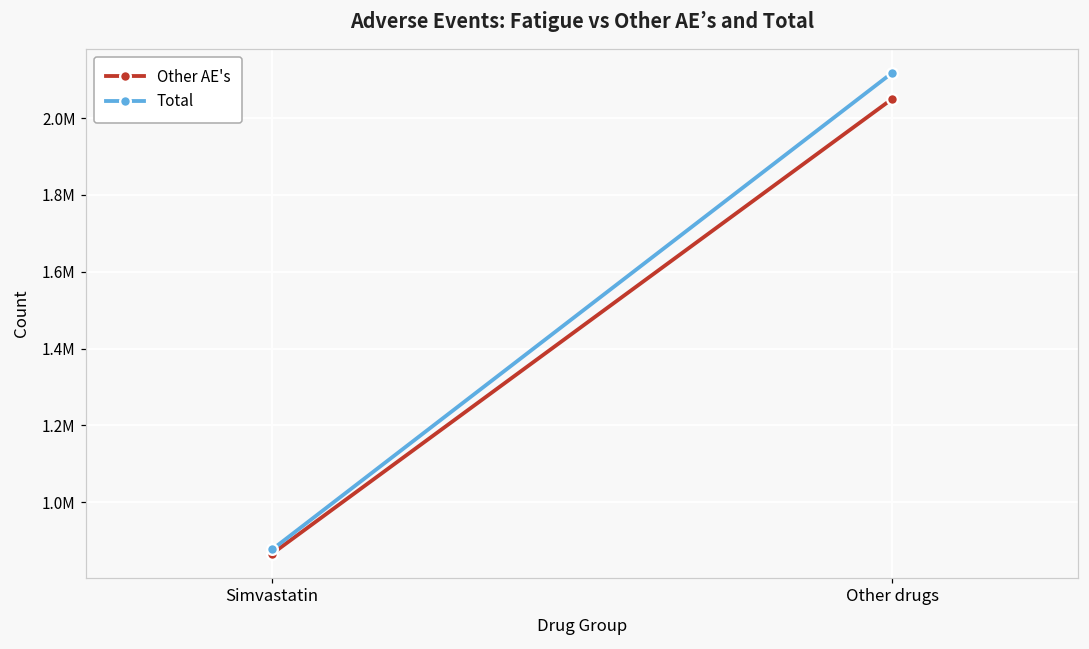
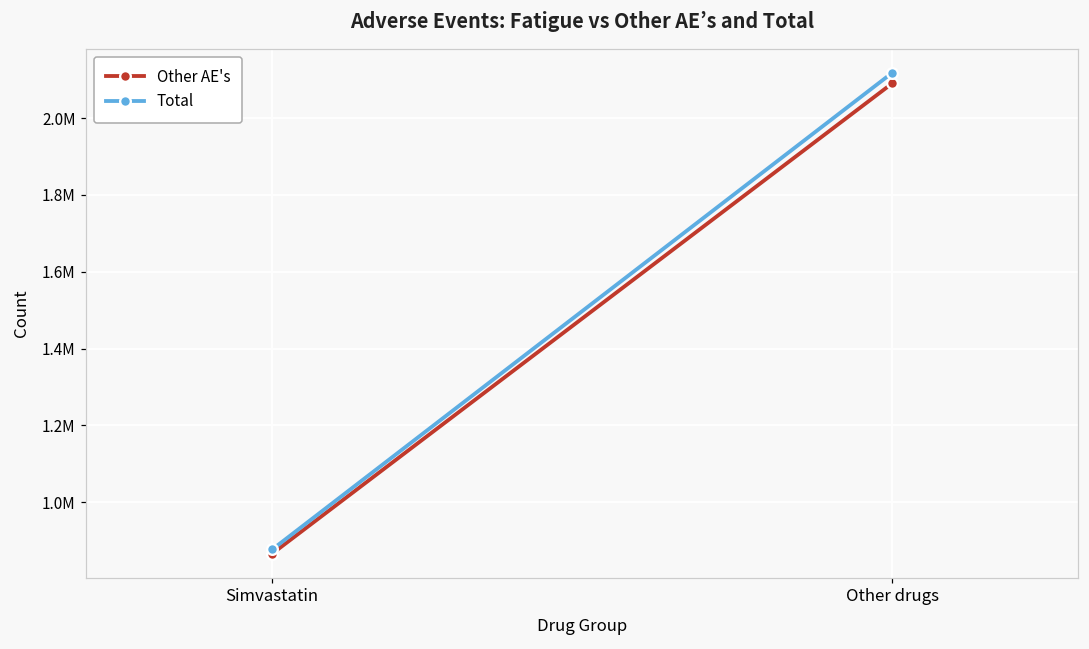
  {
    "Other AE's": {
      "Simvastatin": 870000,
-     "Other drugs": 2050000
+     "Other drugs": 2090000
    },
    "Total": {
      "Simvastatin": 880000,
      "Other drugs": 2120000
    }
  }
